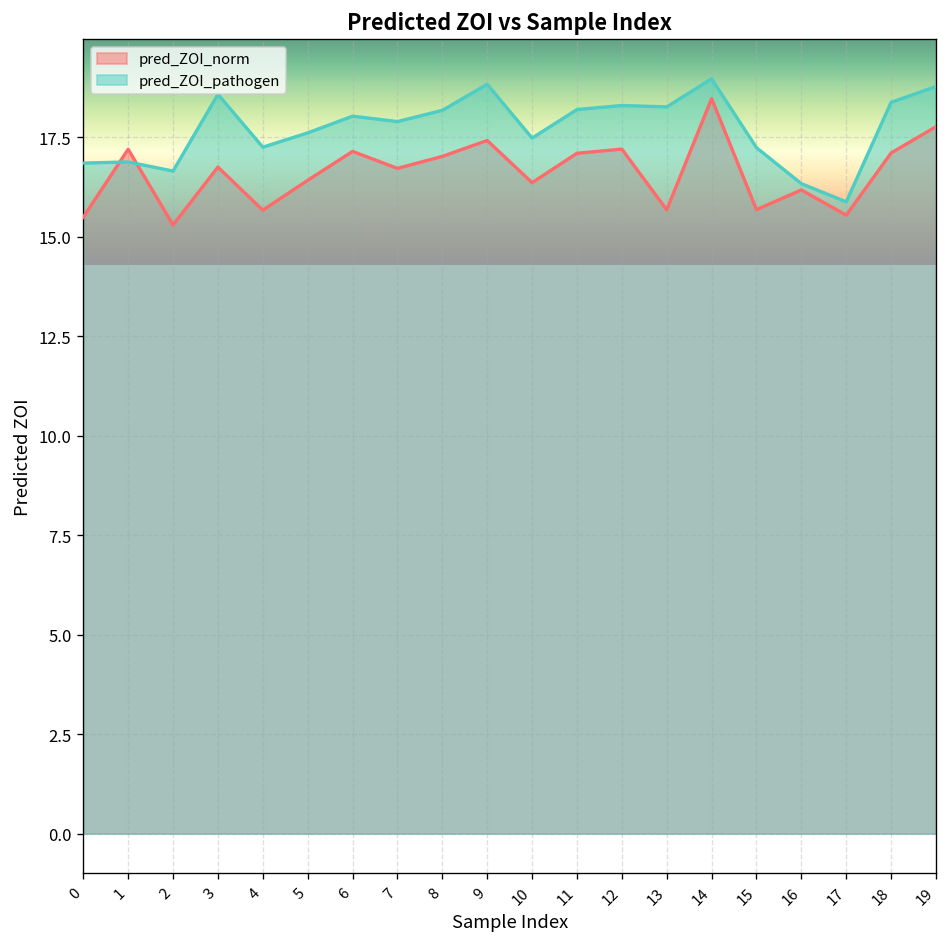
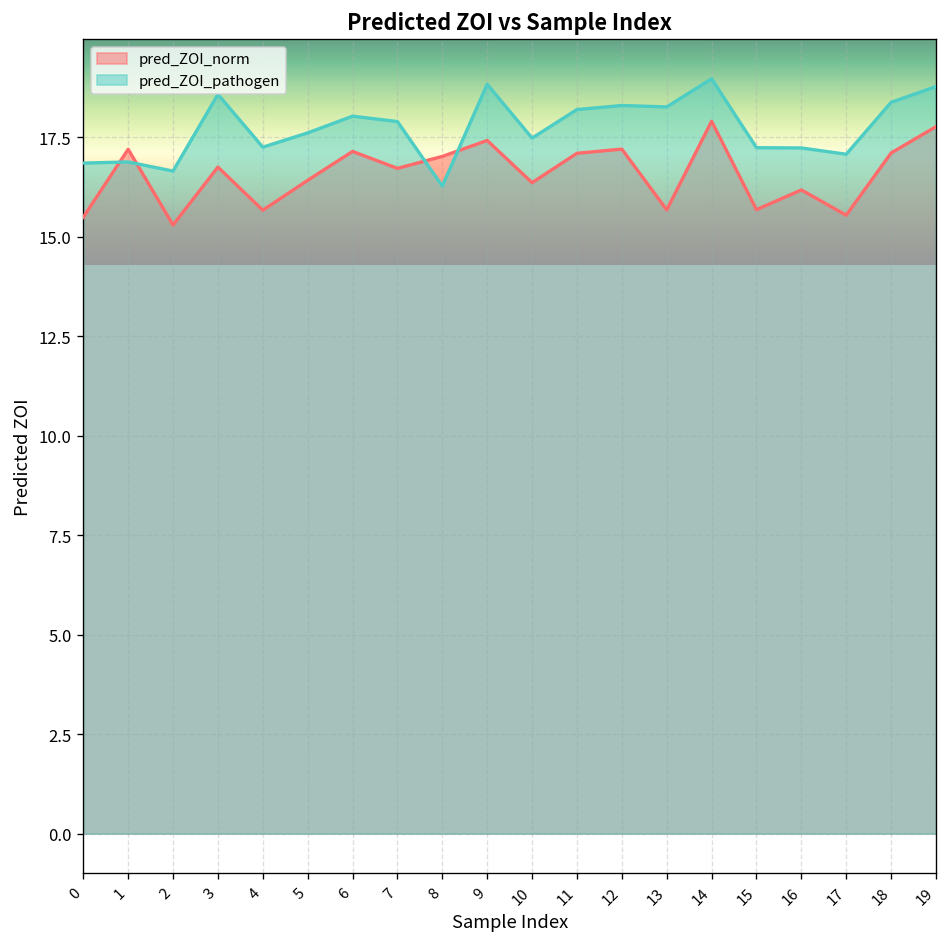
  {
    "pred_ZOI_norm": {
      "0": 15.5,
      "1": 17.2,
      "2": 15.3,
      "3": 16.7,
      "4": 15.7,
      "5": 16.4,
      "6": 17.1,
      "7": 16.7,
      "8": 17.0,
      "9": 17.4,
      "10": 16.4,
      "11": 17.1,
      "12": 17.2,
      "13": 15.7,
-     "14": 18.5,
+     "14": 17.9,
      "15": 15.7,
      "16": 16.2,
      "17": 15.5,
      "18": 17.1,
      "19": 17.8
    },
    "pred_ZOI_pathogen": {
      "0": 16.8,
      "1": 16.9,
      "2": 16.6,
      "4": 17.2,
      "5": 17.6,
      "6": 18.0,
      "7": 17.9,
-     "8": 18.2,
+     "8": 16.3,
      "9": 18.8,
      "10": 17.5,
      "11": 18.2,
      "12": 18.3,
      "13": 18.3,
      "14": 19.0,
      "15": 17.2,
-     "16": 16.3,
-     "17": 15.9,
+     "16": 17.2,
+     "17": 17.1,
      "18": 18.4,
      "19": 18.8
    }
  }
